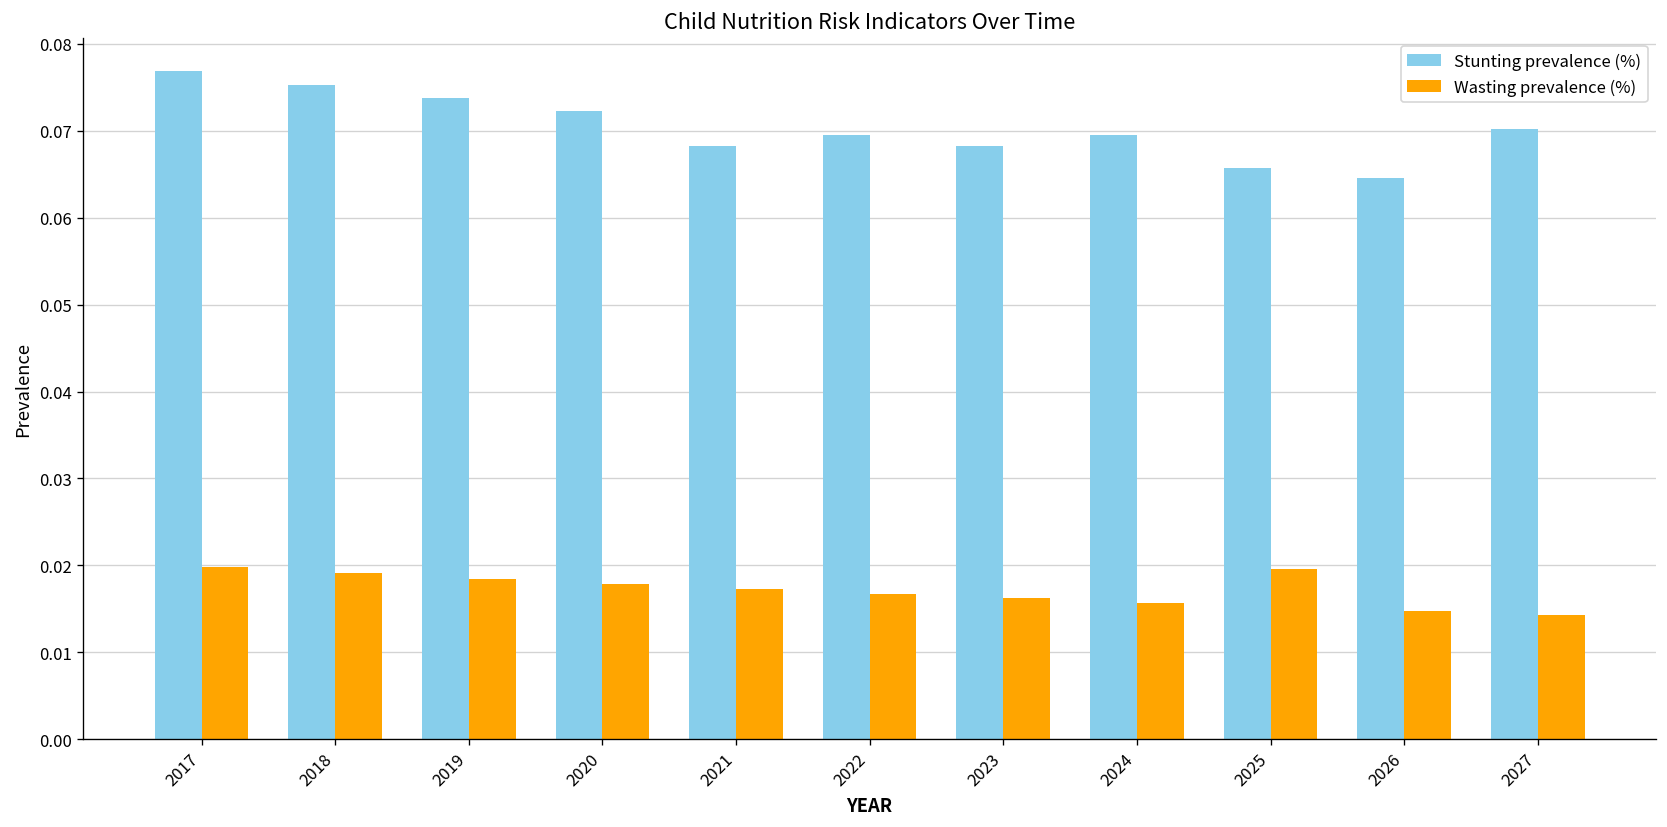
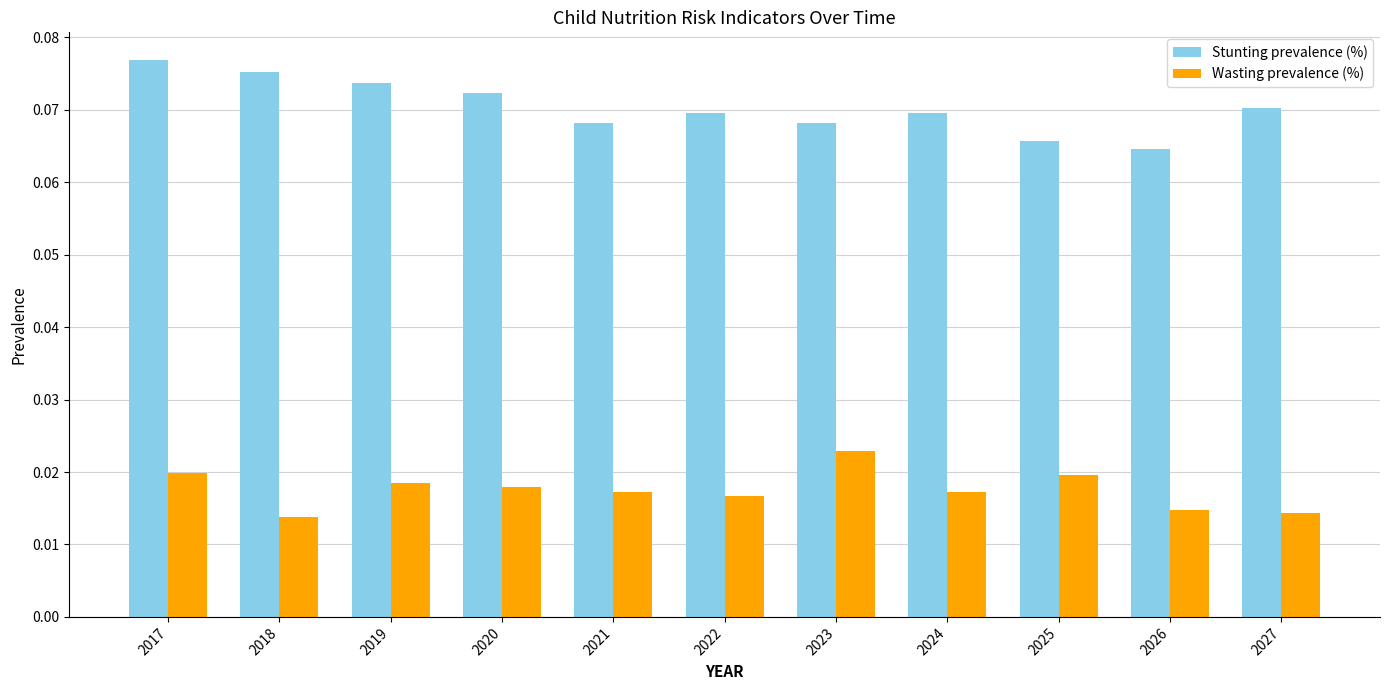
  {
    "Stunting prevalence (%)": {
      "2017": 0.077,
      "2018": 0.075,
      "2019": 0.074,
      "2020": 0.072,
      "2021": 0.068,
      "2022": 0.070,
      "2023": 0.068,
      "2024": 0.070,
      "2025": 0.066,
      "2026": 0.065,
      "2027": 0.070
    },
    "Wasting prevalence (%)": {
      "2017": 0.020,
-     "2018": 0.019,
+     "2018": 0.014,
      "2019": 0.018,
      "2020": 0.018,
      "2021": 0.017,
      "2022": 0.017,
-     "2023": 0.016,
-     "2024": 0.016,
+     "2023": 0.023,
+     "2024": 0.017,
      "2025": 0.020,
      "2026": 0.015,
      "2027": 0.014
    }
  }
